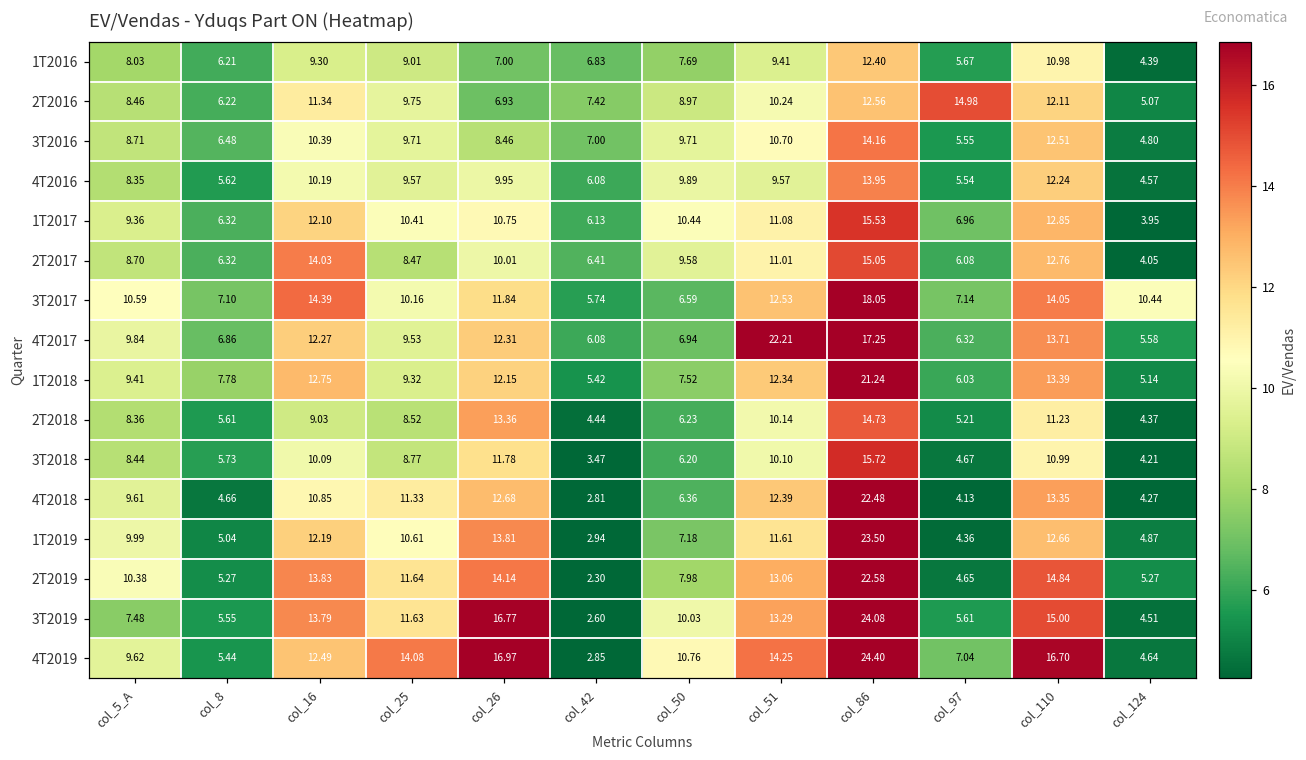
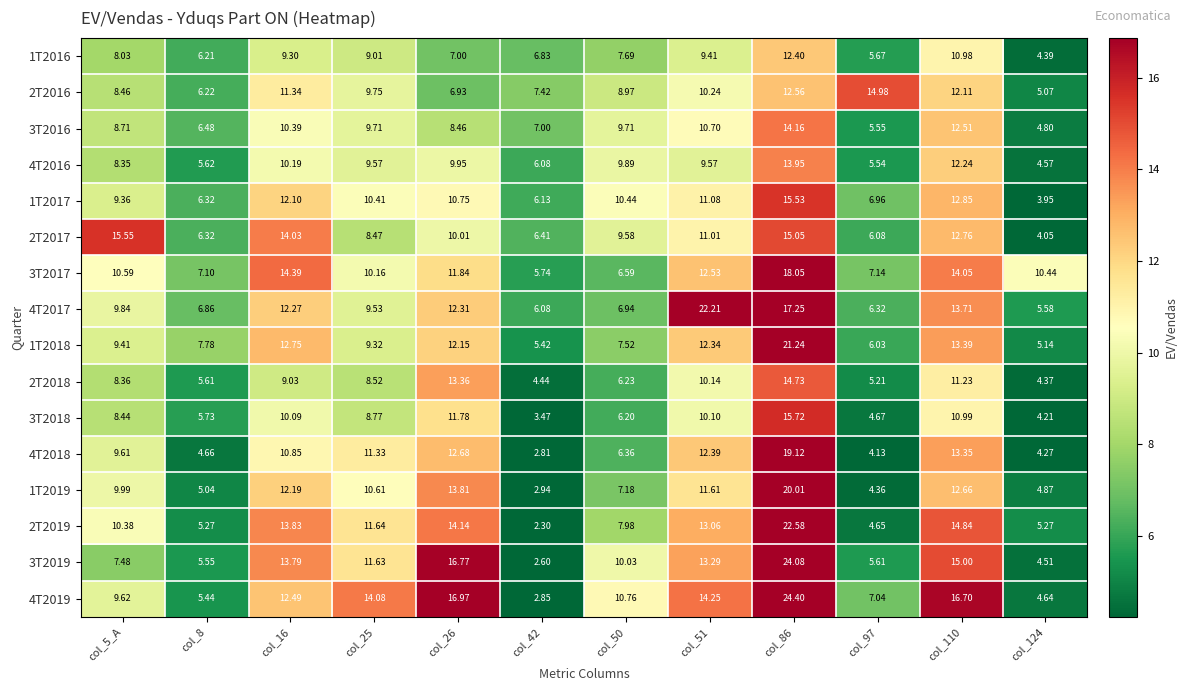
  {
    "1T2016": {
      "col_5_A": 8.03,
      "col_8": 6.21,
      "col_16": 9.30,
      "col_25": 9.01,
      "col_26": 7.00,
      "col_42": 6.83,
      "col_50": 7.69,
      "col_51": 9.41,
      "col_86": 12.40,
      "col_97": 5.67,
      "col_110": 10.98,
      "col_124": 4.39
    },
    "2T2016": {
      "col_5_A": 8.46,
      "col_8": 6.22,
      "col_16": 11.34,
      "col_25": 9.75,
      "col_26": 6.93,
      "col_42": 7.42,
      "col_50": 8.97,
      "col_51": 10.24,
      "col_86": 12.56,
      "col_97": 14.98,
      "col_110": 12.11,
      "col_124": 5.07
    },
    "3T2016": {
      "col_5_A": 8.71,
      "col_8": 6.48,
      "col_16": 10.39,
      "col_25": 9.71,
      "col_26": 8.46,
      "col_42": 7.00,
      "col_50": 9.71,
      "col_51": 10.70,
      "col_86": 14.16,
      "col_97": 5.55,
      "col_110": 12.51,
      "col_124": 4.80
    },
    "4T2016": {
      "col_5_A": 8.35,
      "col_8": 5.62,
      "col_16": 10.19,
      "col_25": 9.57,
      "col_26": 9.95,
      "col_42": 6.08,
      "col_50": 9.89,
      "col_51": 9.57,
      "col_86": 13.95,
      "col_97": 5.54,
      "col_110": 12.24,
      "col_124": 4.57
    },
    "1T2017": {
      "col_5_A": 9.36,
      "col_8": 6.32,
      "col_16": 12.10,
      "col_25": 10.41,
      "col_26": 10.75,
      "col_42": 6.13,
      "col_50": 10.44,
      "col_51": 11.08,
      "col_86": 15.53,
      "col_97": 6.96,
      "col_110": 12.85,
      "col_124": 3.95
    },
    "2T2017": {
-     "col_5_A": 8.70,
+     "col_5_A": 15.55,
      "col_8": 6.32,
      "col_16": 14.03,
      "col_25": 8.47,
      "col_26": 10.01,
      "col_42": 6.41,
      "col_50": 9.58,
      "col_51": 11.01,
      "col_86": 15.05,
      "col_97": 6.08,
      "col_110": 12.76,
      "col_124": 4.05
    },
    "3T2017": {
      "col_5_A": 10.59,
      "col_8": 7.10,
      "col_16": 14.39,
      "col_25": 10.16,
      "col_26": 11.84,
      "col_42": 5.74,
      "col_50": 6.59,
      "col_51": 12.53,
      "col_86": 18.05,
      "col_97": 7.14,
      "col_110": 14.05,
      "col_124": 10.44
    },
    "4T2017": {
      "col_5_A": 9.84,
      "col_8": 6.86,
      "col_16": 12.27,
      "col_25": 9.53,
      "col_26": 12.31,
      "col_42": 6.08,
      "col_50": 6.94,
      "col_51": 22.21,
      "col_86": 17.25,
      "col_97": 6.32,
      "col_110": 13.71,
      "col_124": 5.58
    },
    "1T2018": {
      "col_5_A": 9.41,
      "col_8": 7.78,
      "col_16": 12.75,
      "col_25": 9.32,
      "col_26": 12.15,
      "col_42": 5.42,
      "col_50": 7.52,
      "col_51": 12.34,
      "col_86": 21.24,
      "col_97": 6.03,
      "col_110": 13.39,
      "col_124": 5.14
    },
    "2T2018": {
      "col_5_A": 8.36,
      "col_8": 5.61,
      "col_16": 9.03,
      "col_25": 8.52,
      "col_26": 13.36,
      "col_42": 4.44,
      "col_50": 6.23,
      "col_51": 10.14,
      "col_86": 14.73,
      "col_97": 5.21,
      "col_110": 11.23,
      "col_124": 4.37
    },
    "3T2018": {
      "col_5_A": 8.44,
      "col_8": 5.73,
      "col_16": 10.09,
      "col_25": 8.77,
      "col_26": 11.78,
      "col_42": 3.47,
      "col_50": 6.20,
      "col_51": 10.10,
      "col_86": 15.72,
      "col_97": 4.67,
      "col_110": 10.99,
      "col_124": 4.21
    },
    "4T2018": {
      "col_5_A": 9.61,
      "col_8": 4.66,
      "col_16": 10.85,
      "col_25": 11.33,
      "col_26": 12.68,
      "col_42": 2.81,
      "col_50": 6.36,
      "col_51": 12.39,
-     "col_86": 22.48,
+     "col_86": 19.12,
      "col_97": 4.13,
      "col_110": 13.35,
      "col_124": 4.27
    },
    "1T2019": {
      "col_5_A": 9.99,
      "col_8": 5.04,
      "col_16": 12.19,
      "col_25": 10.61,
      "col_26": 13.81,
      "col_42": 2.94,
      "col_50": 7.18,
      "col_51": 11.61,
-     "col_86": 23.50,
+     "col_86": 20.01,
      "col_97": 4.36,
      "col_110": 12.66,
      "col_124": 4.87
    },
    "2T2019": {
      "col_5_A": 10.38,
      "col_8": 5.27,
      "col_16": 13.83,
      "col_25": 11.64,
      "col_26": 14.14,
      "col_42": 2.30,
      "col_50": 7.98,
      "col_51": 13.06,
      "col_86": 22.58,
      "col_97": 4.65,
      "col_110": 14.84,
      "col_124": 5.27
    },
    "3T2019": {
      "col_5_A": 7.48,
      "col_8": 5.55,
      "col_16": 13.79,
      "col_25": 11.63,
      "col_26": 16.77,
      "col_42": 2.60,
      "col_50": 10.03,
      "col_51": 13.29,
      "col_86": 24.08,
      "col_97": 5.61,
      "col_110": 15.00,
      "col_124": 4.51
    },
    "4T2019": {
      "col_5_A": 9.62,
      "col_8": 5.44,
      "col_16": 12.49,
      "col_25": 14.08,
      "col_26": 16.97,
      "col_42": 2.85,
      "col_50": 10.76,
      "col_51": 14.25,
      "col_86": 24.40,
      "col_97": 7.04,
      "col_110": 16.70,
      "col_124": 4.64
    }
  }
